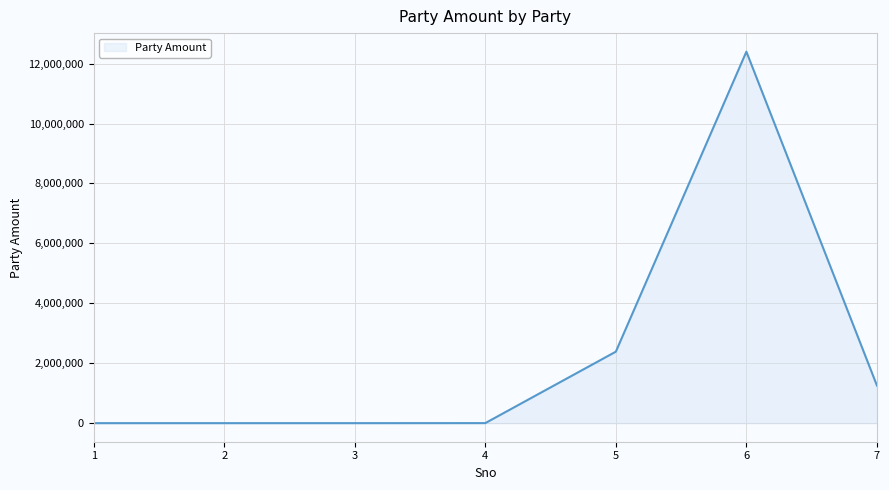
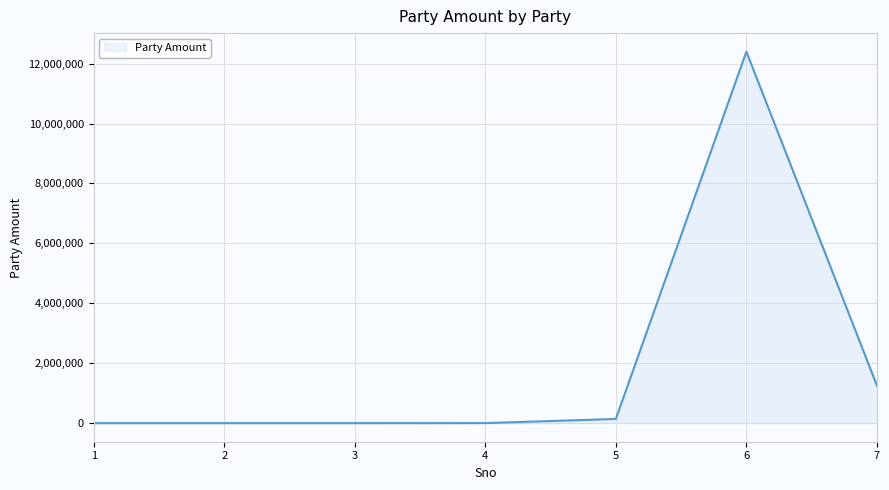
  {
    "1": "0",
    "2": "0",
    "3": "0",
    "4": "0",
-   "5": "2,400,000",
+   "5": "100,000",
    "6": "12,400,000",
    "7": "1,300,000"
  }
